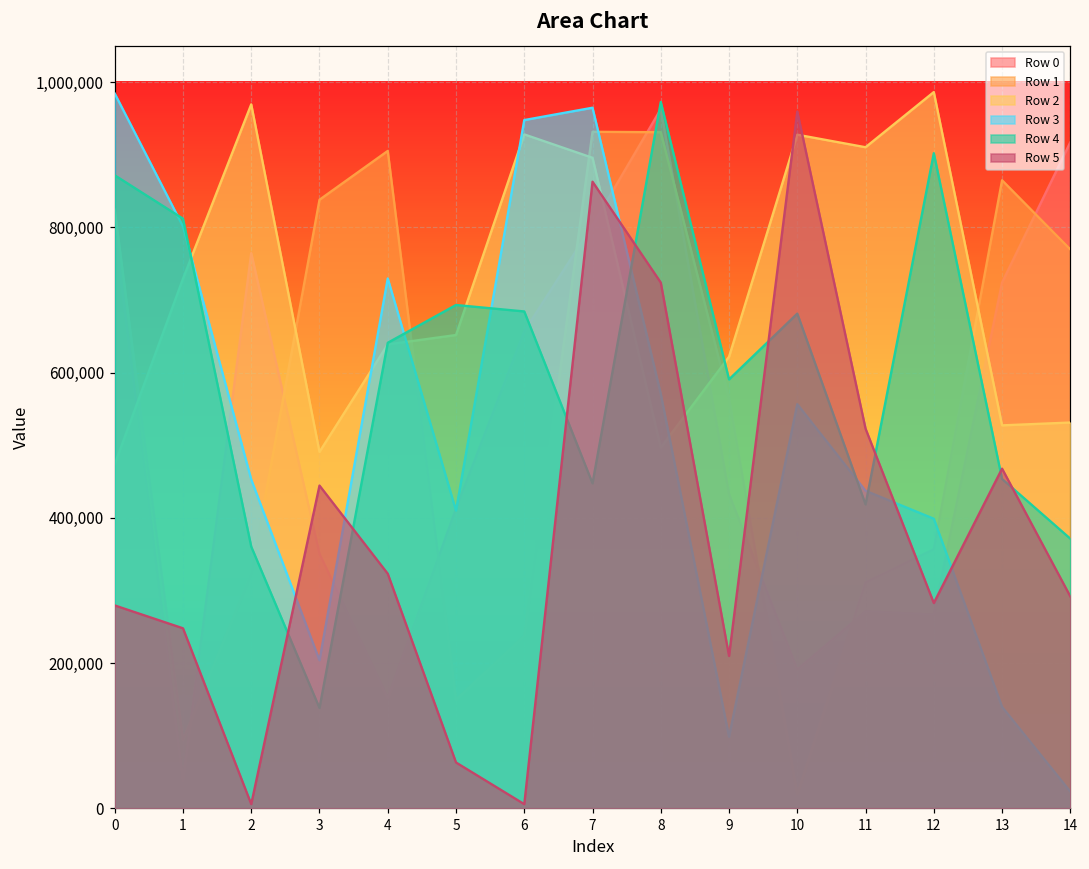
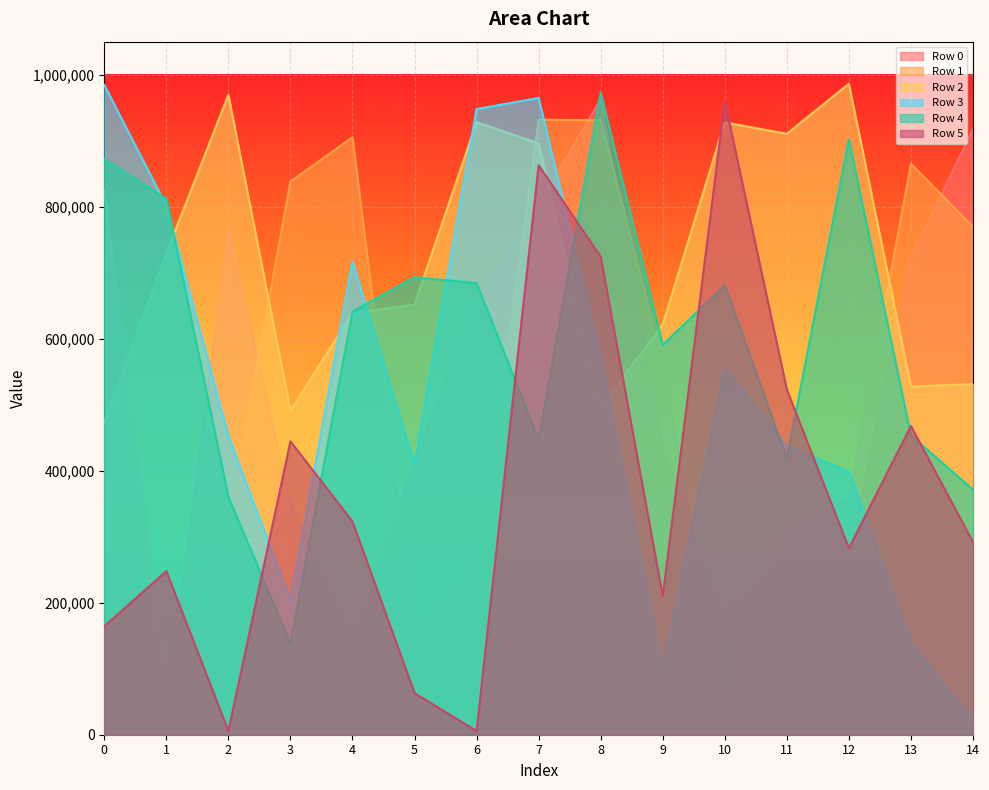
  {
    "Row 0": {
      "0": "800,000",
      "1": "40,000",
      "2": "760,000",
      "3": "350,000",
      "4": "150,000",
      "6": "660,000",
      "7": "800,000",
      "8": "960,000",
      "9": "430,000",
      "10": "190,000",
      "11": "270,000",
      "12": "270,000",
      "13": "720,000",
      "14": "920,000"
    },
    "Row 3": {
      "0": "980,000",
      "1": "800,000",
      "2": "450,000",
      "3": "200,000",
-     "4": "730,000",
+     "4": "720,000",
      "6": "950,000",
      "7": "960,000",
      "8": "570,000",
      "9": "100,000",
      "10": "560,000",
      "11": "440,000",
      "12": "400,000",
      "13": "140,000",
      "14": "20,000"
    },
    "Row 4": {
      "0": "870,000",
      "1": "810,000",
      "2": "360,000",
      "3": "140,000",
      "5": "690,000",
      "6": "680,000",
      "7": "450,000",
      "8": "970,000",
      "9": "590,000",
      "10": "680,000",
      "11": "420,000",
      "12": "900,000",
      "13": "450,000",
      "14": "370,000"
    },
    "Row 5": {
-     "0": "280,000",
+     "0": "160,000",
      "1": "250,000",
      "2": "10,000",
      "3": "440,000",
      "4": "320,000",
      "5": "60,000",
      "6": "10,000",
      "7": "860,000",
      "8": "720,000",
      "9": "210,000",
      "10": "960,000",
      "11": "520,000",
      "12": "280,000",
      "13": "470,000",
      "14": "290,000"
    }
  }
